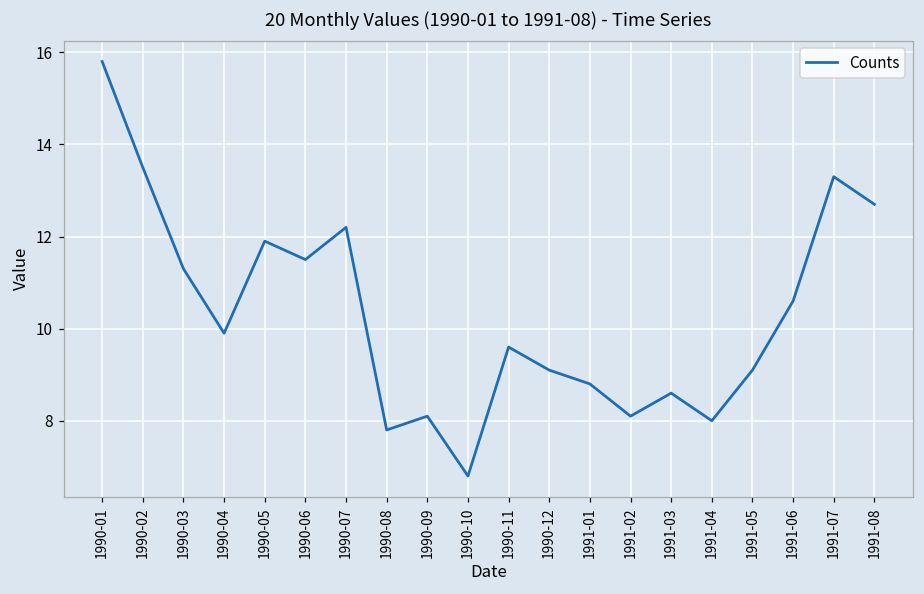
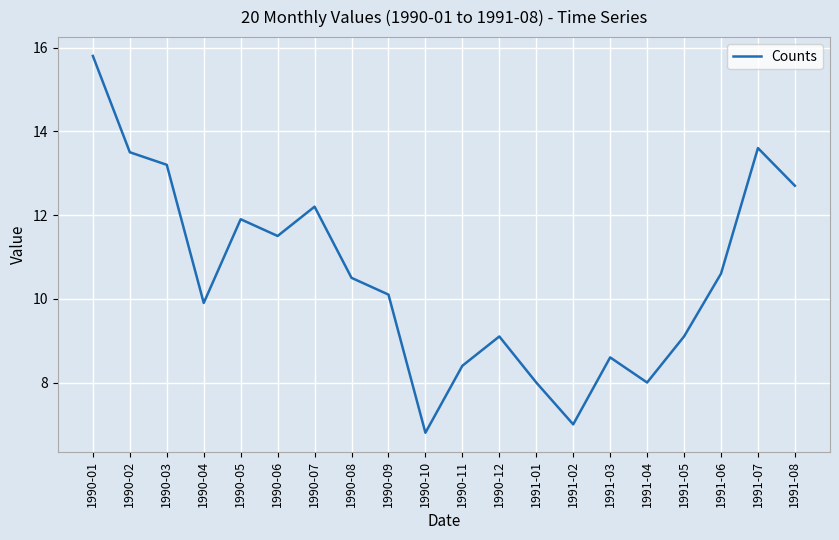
  {
    "1990-01": 15.8,
    "1990-02": 13.5,
-   "1990-03": 11.3,
+   "1990-03": 13.2,
    "1990-04": 9.9,
    "1990-05": 11.9,
    "1990-06": 11.5,
    "1990-07": 12.2,
-   "1990-08": 7.8,
-   "1990-09": 8.1,
+   "1990-08": 10.5,
+   "1990-09": 10.1,
    "1990-10": 6.8,
-   "1990-11": 9.6,
+   "1990-11": 8.4,
    "1990-12": 9.1,
-   "1991-01": 8.8,
-   "1991-02": 8.1,
+   "1991-01": 8.0,
+   "1991-02": 7.0,
    "1991-03": 8.6,
    "1991-04": 8.0,
    "1991-05": 9.1,
    "1991-06": 10.6,
-   "1991-07": 13.3,
+   "1991-07": 13.6,
    "1991-08": 12.7
  }
